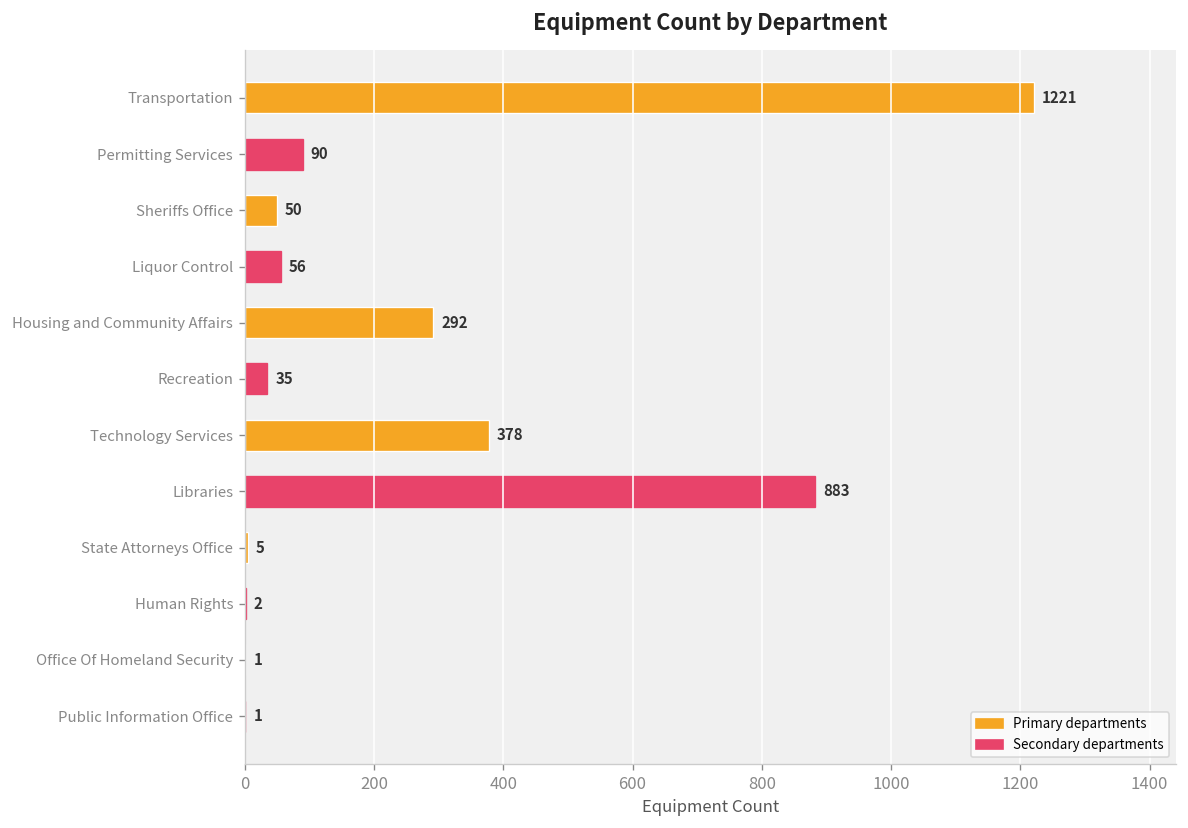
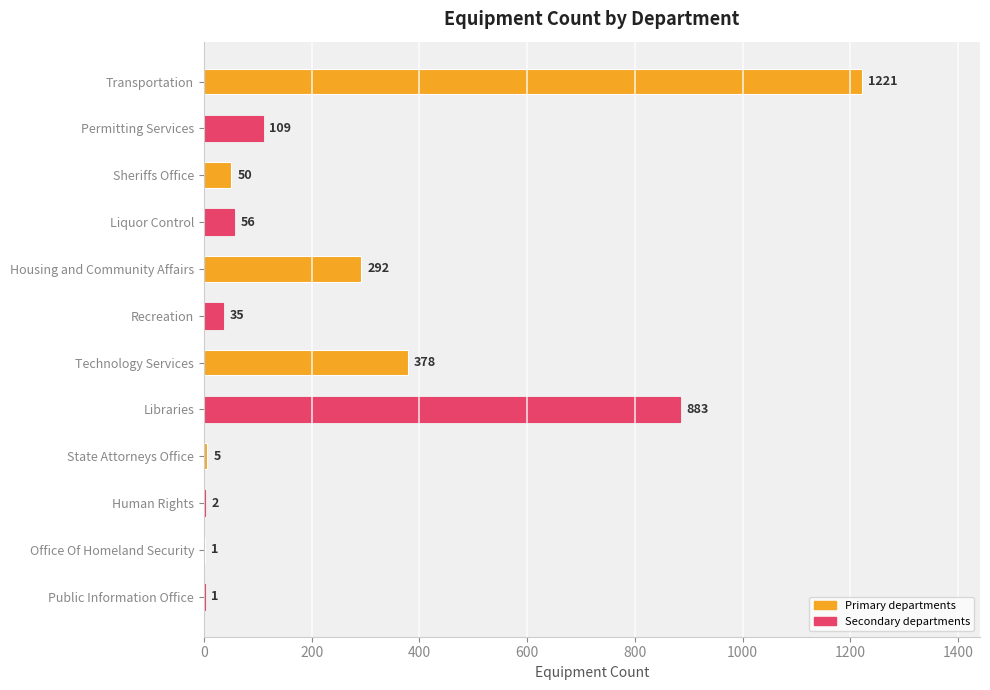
  {
    "Transportation": 1221,
-   "Permitting Services": 90,
+   "Permitting Services": 109,
    "Sheriffs Office": 50,
    "Liquor Control": 56,
    "Housing and Community Affairs": 292,
    "Recreation": 35,
    "Technology Services": 378,
    "Libraries": 883,
    "State Attorneys Office": 5,
    "Human Rights": 2,
    "Office Of Homeland Security": 1,
    "Public Information Office": 1
  }
